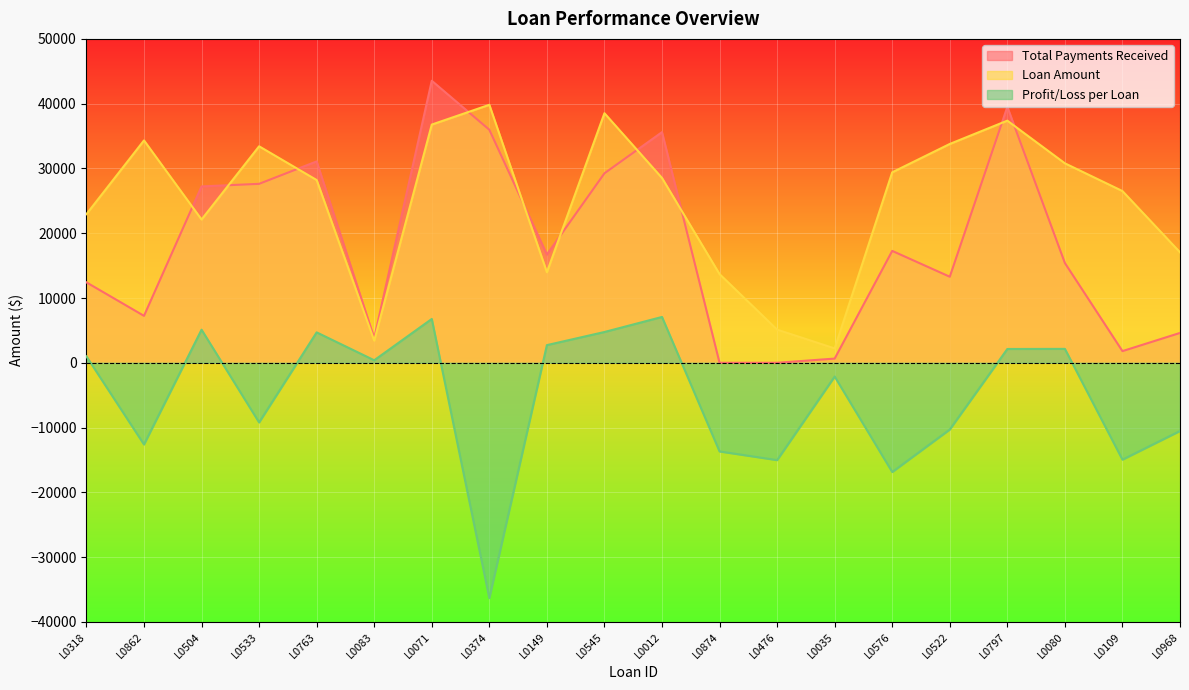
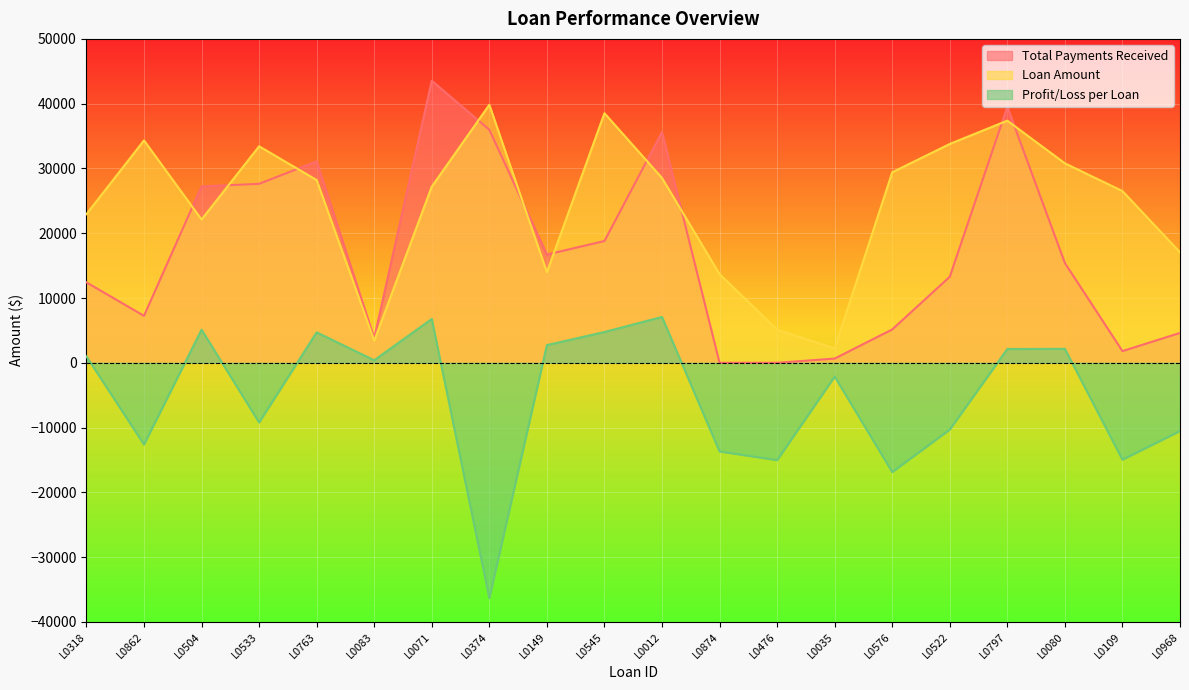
  {
    "Total Payments Received": {
      "L0318": 12000,
      "L0862": 7000,
      "L0504": 27000,
      "L0533": 28000,
      "L0763": 31000,
      "L0071": 44000,
      "L0374": 36000,
      "L0149": 17000,
-     "L0545": 29000,
+     "L0545": 19000,
      "L0012": 36000,
      "L0035": 1000,
-     "L0576": 17000,
+     "L0576": 5000,
      "L0522": 13000,
      "L0797": 40000,
      "L0080": 15000,
      "L0109": 2000,
      "L0968": 5000
    },
    "Loan Amount": {
      "L0318": 23000,
      "L0862": 34000,
      "L0504": 22000,
      "L0533": 33000,
      "L0763": 28000,
-     "L0071": 37000,
+     "L0071": 27000,
      "L0374": 40000,
      "L0149": 14000,
      "L0545": 39000,
      "L0012": 29000,
      "L0874": 14000,
      "L0476": 5000,
      "L0035": 2000,
      "L0576": 29000,
      "L0522": 34000,
      "L0797": 37000,
      "L0080": 31000,
      "L0109": 27000,
      "L0968": 17000
    }
  }
